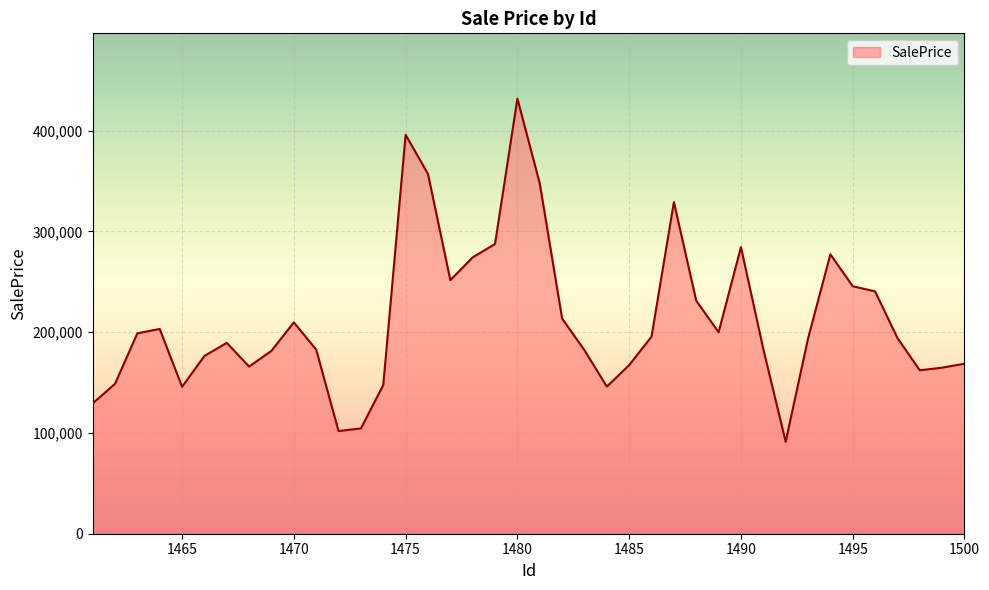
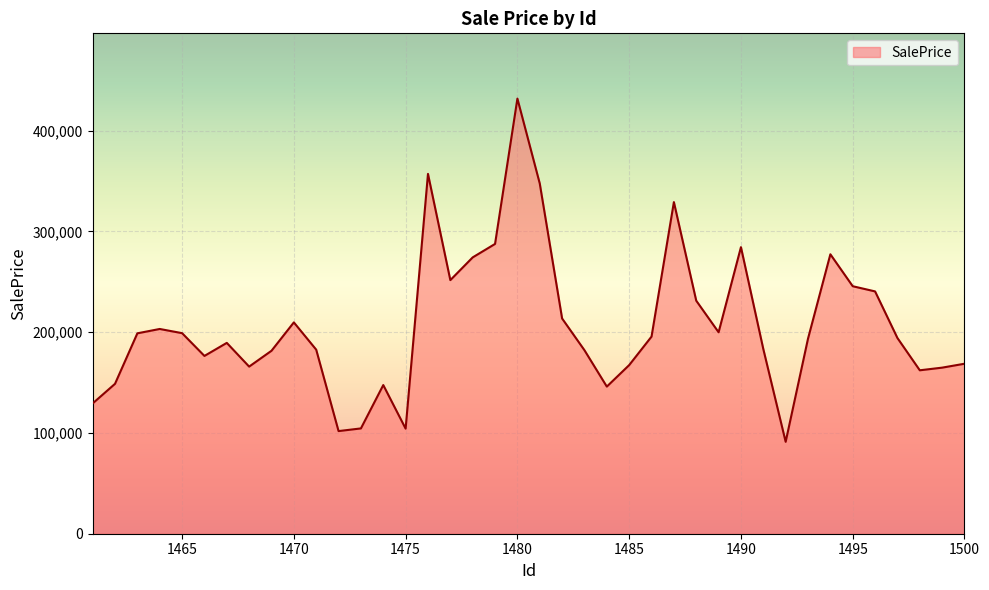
  {
-   "1465": "146,000",
+   "1465": "199,000",
    "1470": "210,000",
-   "1475": "396,000",
+   "1475": "104,000",
    "1480": "432,000",
    "1485": "167,000",
    "1490": "284,000",
    "1495": "246,000",
    "1500": "169,000"
  }
